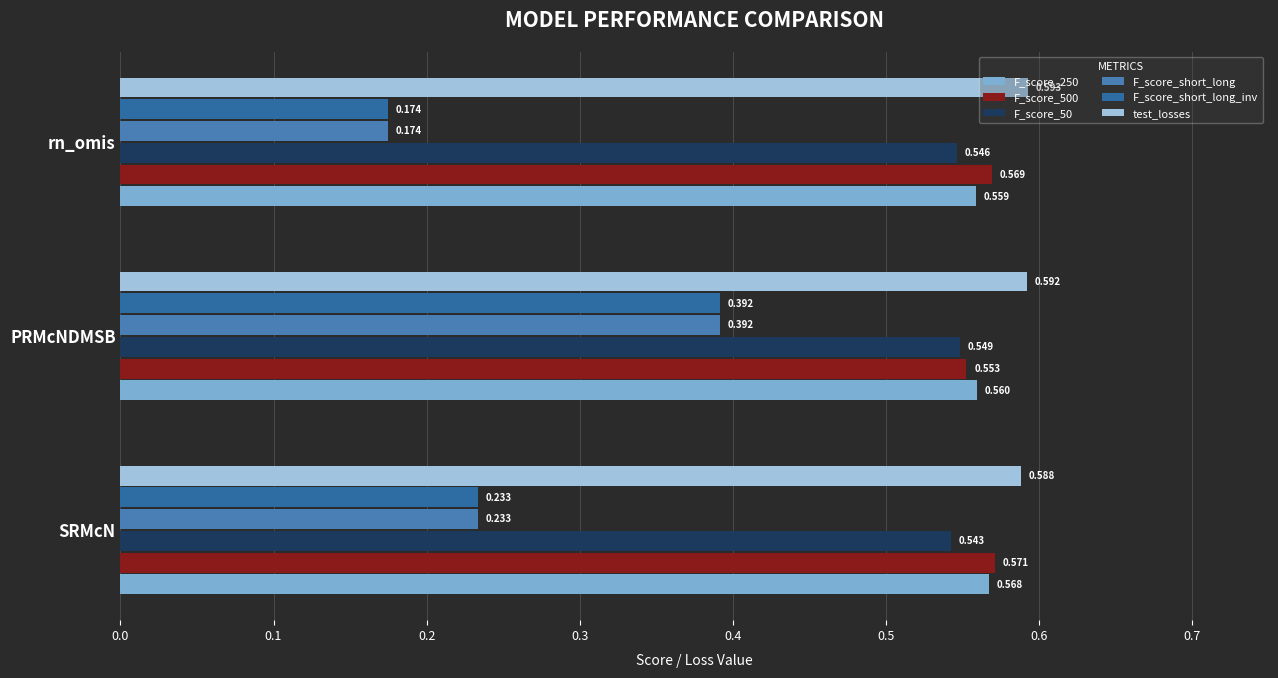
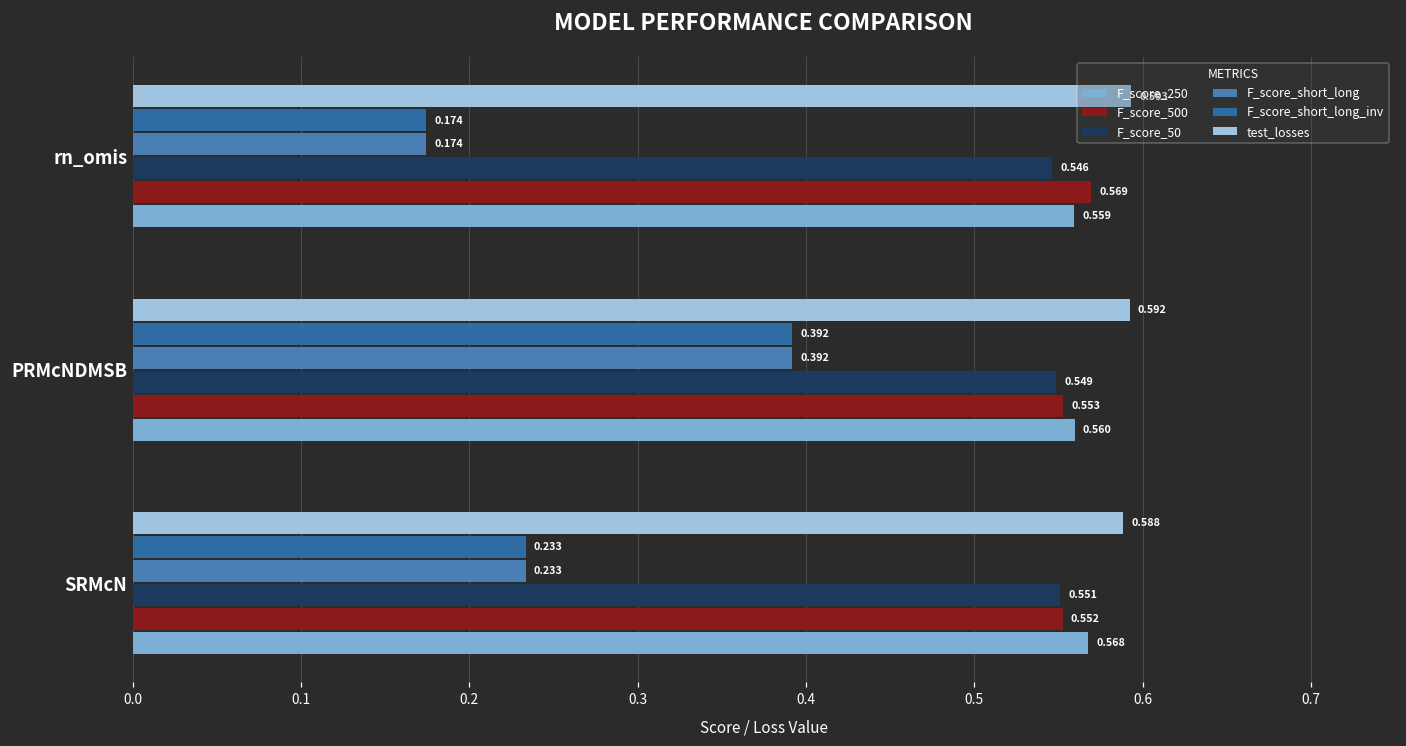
  {
    "F_score_500": {
      "rn_omis": 0.569,
      "PRMcNDMSB": 0.553,
-     "SRMcN": 0.571
+     "SRMcN": 0.552
    },
    "F_score_50": {
      "rn_omis": 0.546,
      "PRMcNDMSB": 0.549,
-     "SRMcN": 0.543
+     "SRMcN": 0.551
    }
  }
